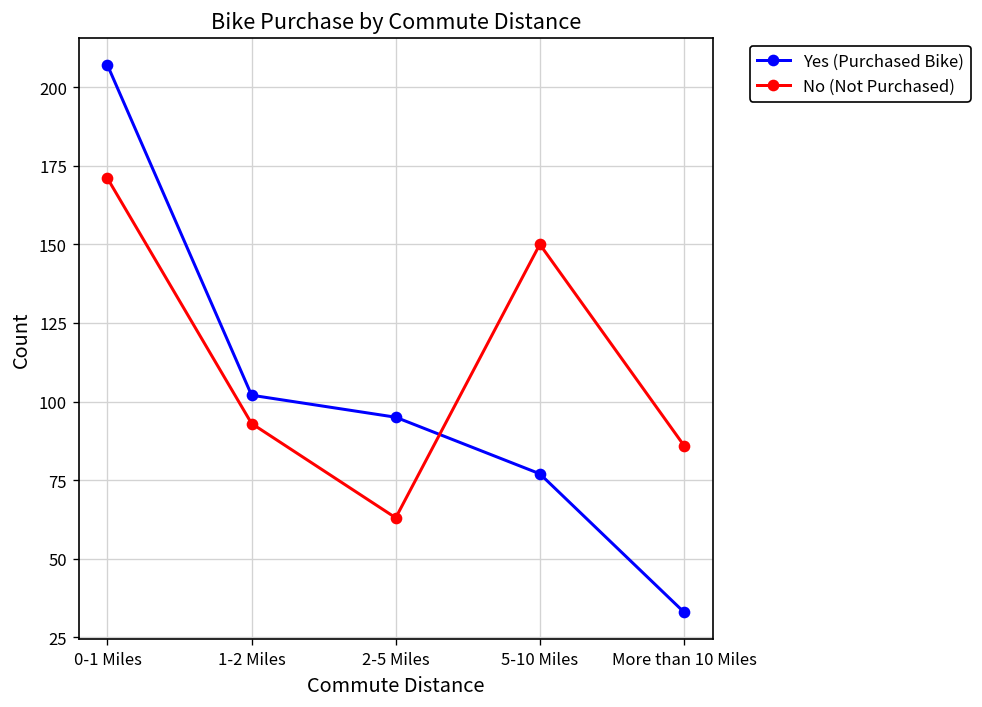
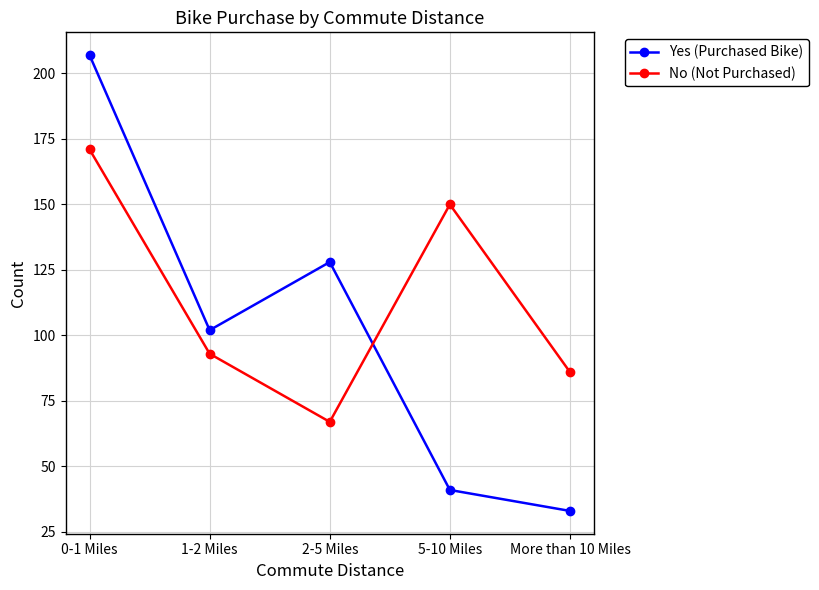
  {
    "Yes (Purchased Bike)": {
      "0-1 Miles": 207,
      "1-2 Miles": 102,
-     "2-5 Miles": 95,
-     "5-10 Miles": 77,
+     "2-5 Miles": 128,
+     "5-10 Miles": 41,
      "More than 10 Miles": 33
    },
    "No (Not Purchased)": {
      "0-1 Miles": 171,
      "1-2 Miles": 93,
-     "2-5 Miles": 63,
+     "2-5 Miles": 67,
      "5-10 Miles": 150,
      "More than 10 Miles": 86
    }
  }
